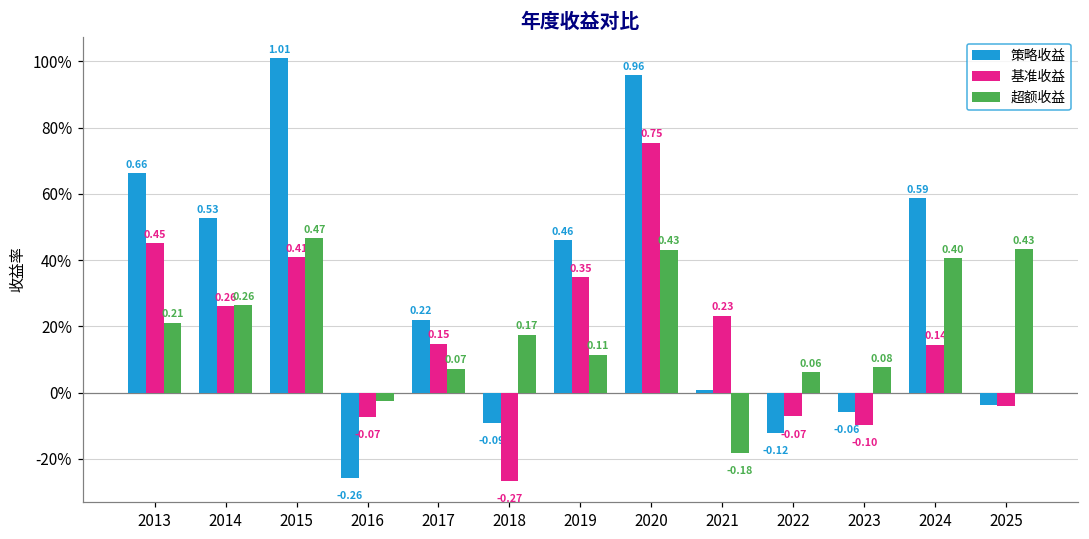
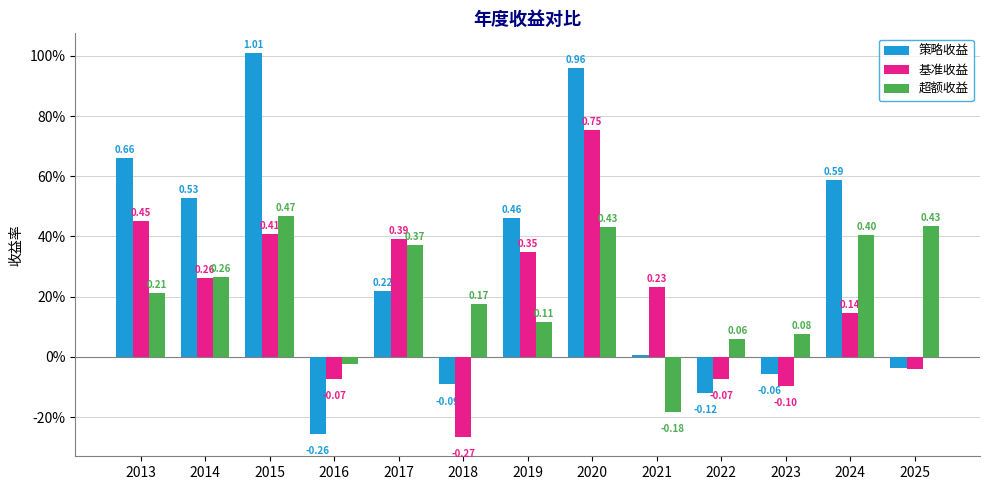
  {
    "策略收益": {
      "2013": 0.66,
      "2014": 0.53,
      "2015": 1.01,
      "2016": -0.26,
      "2017": 0.22,
      "2018": -0.09,
      "2019": 0.46,
      "2020": 0.96,
      "2022": -0.12,
      "2023": -0.06,
      "2024": 0.59
    },
    "基准收益": {
      "2013": 0.45,
      "2015": 0.41,
      "2016": -0.07,
-     "2017": 0.15,
+     "2017": 0.39,
      "2018": -0.27,
      "2019": 0.35,
      "2020": 0.75,
      "2021": 0.23,
      "2022": -0.07,
      "2023": -0.10,
      "2024": 0.14
    },
    "超额收益": {
      "2013": 0.21,
      "2015": 0.47,
-     "2017": 0.07,
+     "2017": 0.37,
      "2018": 0.17,
      "2019": 0.11,
      "2020": 0.43,
      "2021": -0.18,
      "2022": 0.06,
      "2023": 0.08,
      "2024": 0.40,
      "2025": 0.43
    }
  }
